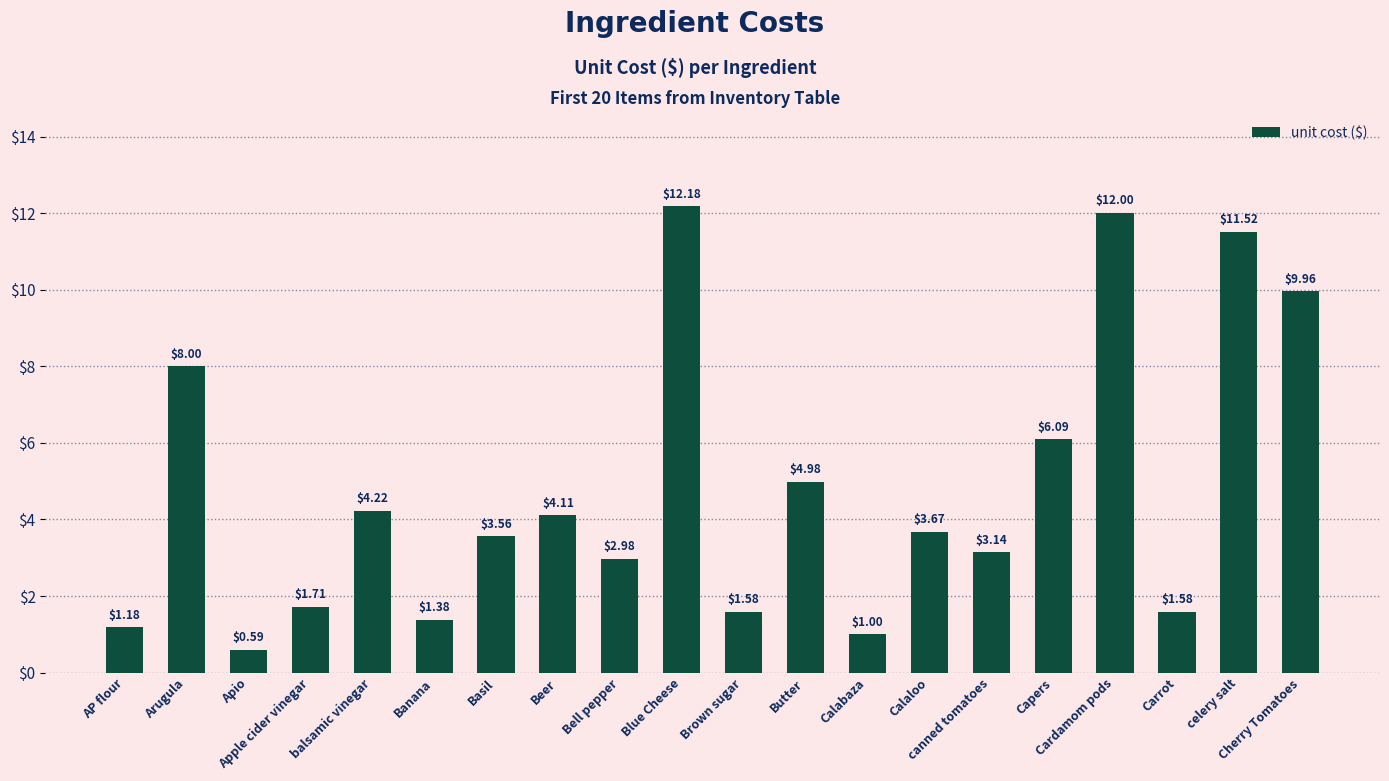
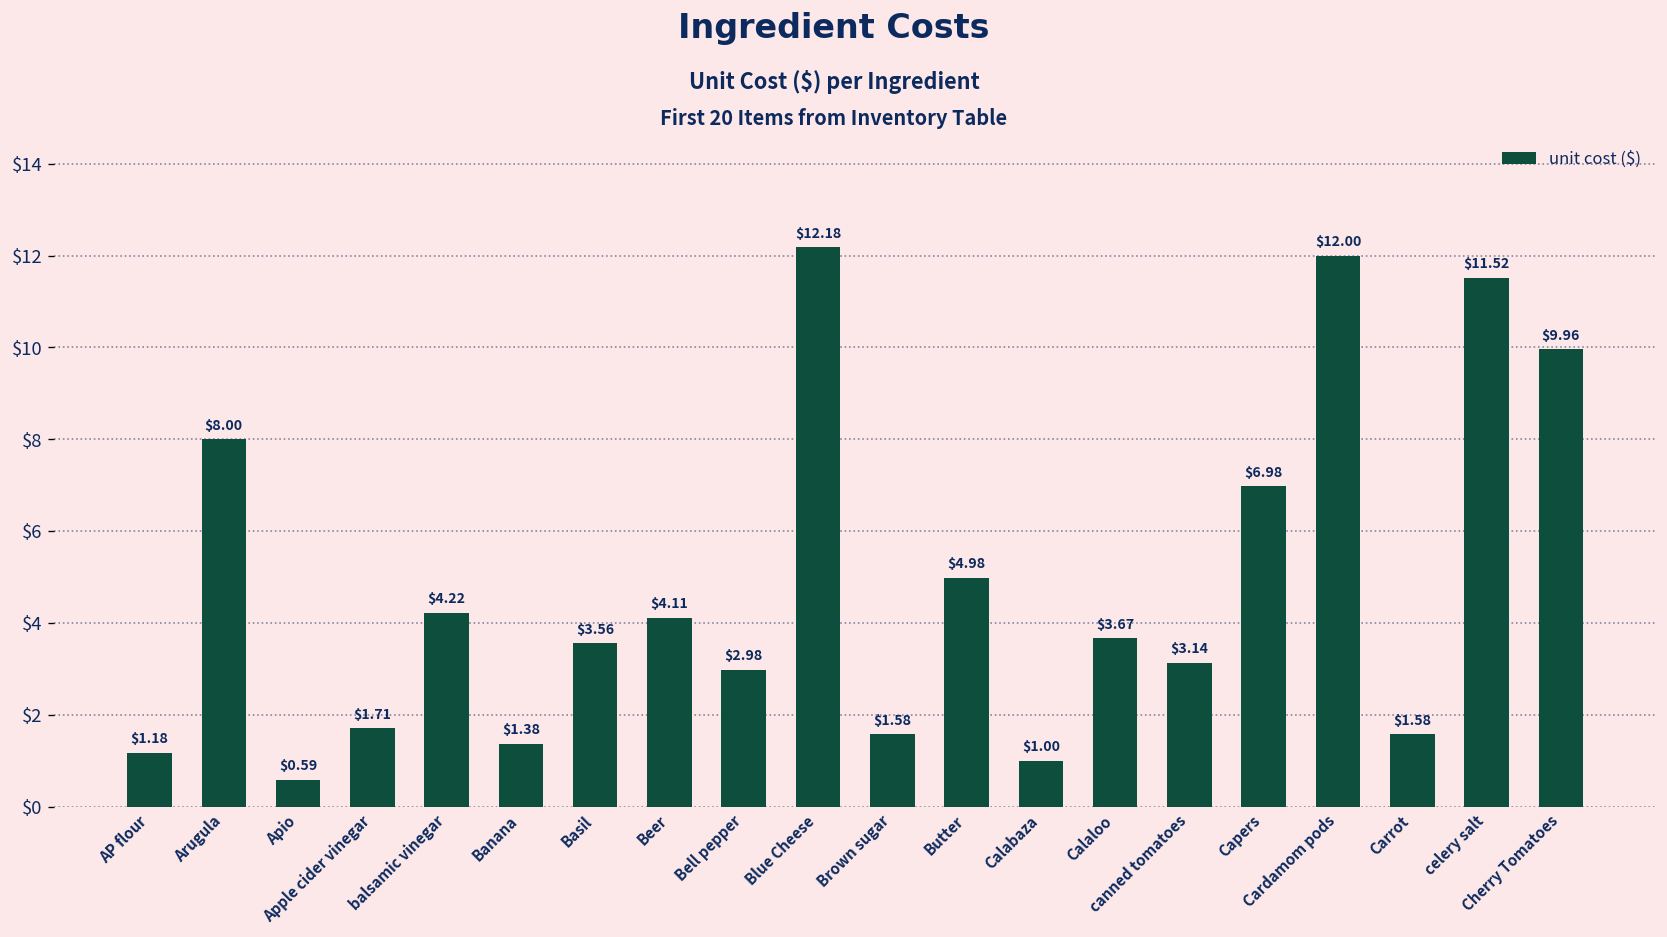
  {
    "AP flour": "$1.18",
    "Arugula": "$8.00",
    "Apio": "$0.59",
    "Apple cider vinegar": "$1.71",
    "balsamic vinegar": "$4.22",
    "Banana": "$1.38",
    "Basil": "$3.56",
    "Beer": "$4.11",
    "Bell pepper": "$2.98",
    "Blue Cheese": "$12.18",
    "Brown sugar": "$1.58",
    "Butter": "$4.98",
    "Calabaza": "$1.00",
    "Calaloo": "$3.67",
    "canned tomatoes": "$3.14",
-   "Capers": "$6.09",
+   "Capers": "$6.98",
    "Cardamom pods": "$12.00",
    "Carrot": "$1.58",
    "celery salt": "$11.52",
    "Cherry Tomatoes": "$9.96"
  }
